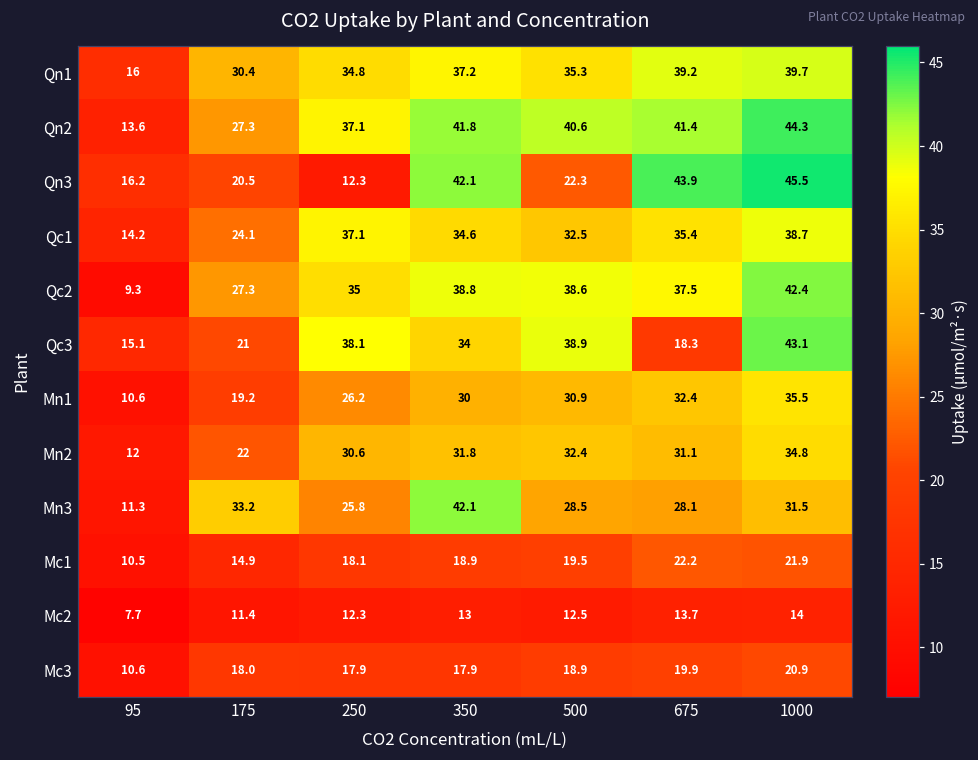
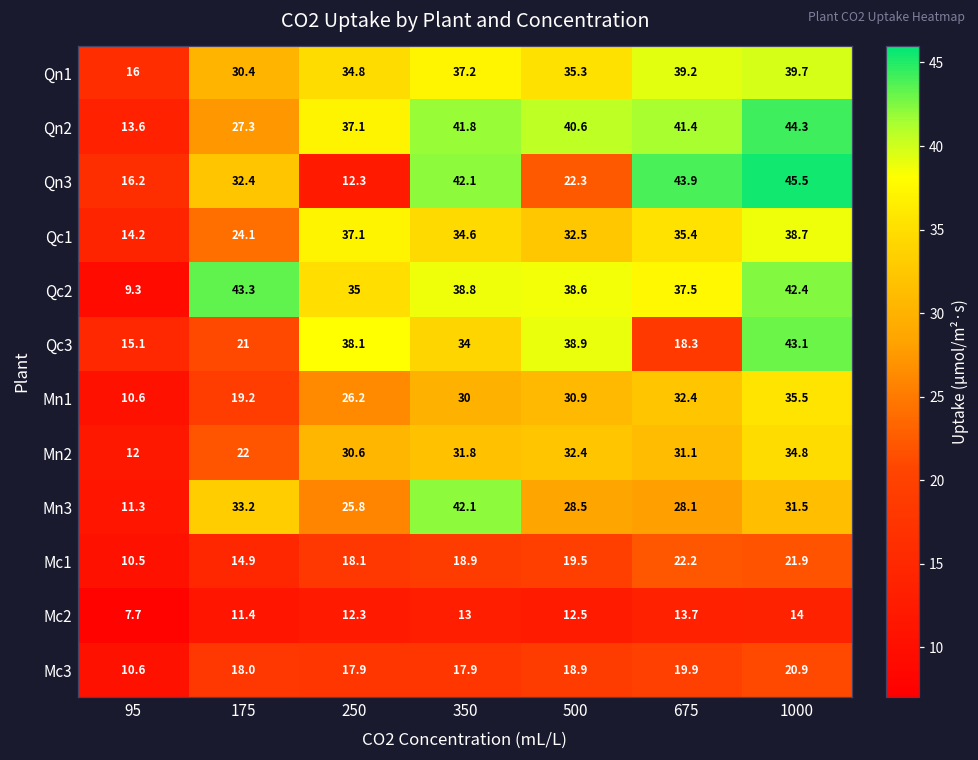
  {
    "Qn1": {
      "95": 16,
      "175": 30.4,
      "250": 34.8,
      "350": 37.2,
      "500": 35.3,
      "675": 39.2,
      "1000": 39.7
    },
    "Qn2": {
      "95": 13.6,
      "175": 27.3,
      "250": 37.1,
      "350": 41.8,
      "500": 40.6,
      "675": 41.4,
      "1000": 44.3
    },
    "Qn3": {
      "95": 16.2,
-     "175": 20.5,
+     "175": 32.4,
      "250": 12.3,
      "350": 42.1,
      "500": 22.3,
      "675": 43.9,
      "1000": 45.5
    },
    "Qc1": {
      "95": 14.2,
      "175": 24.1,
      "250": 37.1,
      "350": 34.6,
      "500": 32.5,
      "675": 35.4,
      "1000": 38.7
    },
    "Qc2": {
      "95": 9.3,
-     "175": 27.3,
+     "175": 43.3,
      "250": 35,
      "350": 38.8,
      "500": 38.6,
      "675": 37.5,
      "1000": 42.4
    },
    "Qc3": {
      "95": 15.1,
      "175": 21,
      "250": 38.1,
      "350": 34,
      "500": 38.9,
      "675": 18.3,
      "1000": 43.1
    },
    "Mn1": {
      "95": 10.6,
      "175": 19.2,
      "250": 26.2,
      "350": 30,
      "500": 30.9,
      "675": 32.4,
      "1000": 35.5
    },
    "Mn2": {
      "95": 12,
      "175": 22,
      "250": 30.6,
      "350": 31.8,
      "500": 32.4,
      "675": 31.1,
      "1000": 34.8
    },
    "Mn3": {
      "95": 11.3,
      "175": 33.2,
      "250": 25.8,
      "350": 42.1,
      "500": 28.5,
      "675": 28.1,
      "1000": 31.5
    },
    "Mc1": {
      "95": 10.5,
      "175": 14.9,
      "250": 18.1,
      "350": 18.9,
      "500": 19.5,
      "675": 22.2,
      "1000": 21.9
    },
    "Mc2": {
      "95": 7.7,
      "175": 11.4,
      "250": 12.3,
      "350": 13,
      "500": 12.5,
      "675": 13.7,
      "1000": 14
    },
    "Mc3": {
      "95": 10.6,
      "175": 18.0,
      "250": 17.9,
      "350": 17.9,
      "500": 18.9,
      "675": 19.9,
      "1000": 20.9
    }
  }
